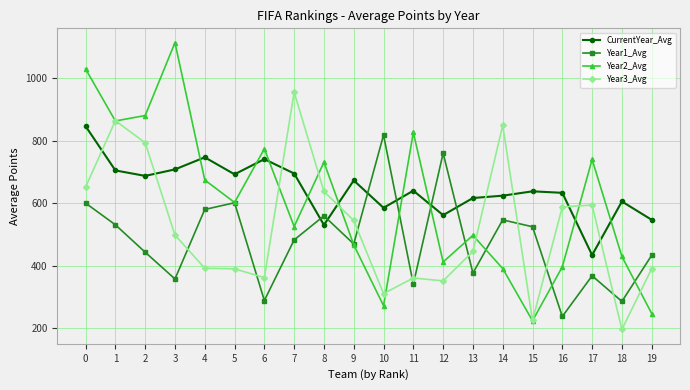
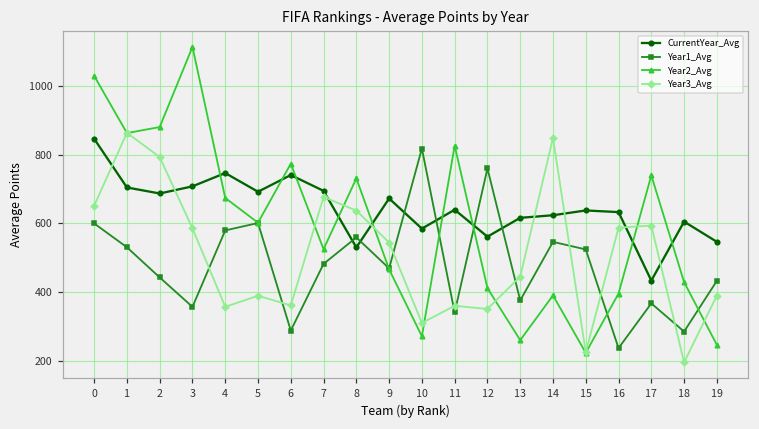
  {
    "CurrentYear_Avg": {
      "0": 850,
      "1": 700,
      "2": 690,
      "3": 710,
      "4": 750,
      "5": 690,
      "6": 740,
      "7": 690,
      "8": 530,
      "9": 670,
      "10": 580,
      "11": 640,
      "12": 560,
      "13": 620,
      "14": 620,
      "15": 640,
      "16": 630,
      "17": 430,
      "18": 600,
      "19": 550
    },
    "Year1_Avg": {
      "0": 600,
      "1": 530,
      "2": 440,
      "3": 360,
      "4": 580,
      "6": 290,
      "7": 480,
      "8": 560,
      "10": 820,
      "11": 340,
      "12": 760,
      "13": 380,
      "14": 550,
      "15": 520,
      "16": 240,
      "17": 370,
      "18": 290,
      "19": 430
    },
    "Year2_Avg": {
      "0": 1030,
      "2": 880,
      "3": 1110,
      "4": 670,
      "6": 770,
      "7": 520,
      "8": 730,
      "10": 270,
      "11": 830,
      "12": 410,
-     "13": 500,
+     "13": 260,
      "14": 390,
      "16": 400,
      "17": 740,
      "18": 430,
      "19": 250
    },
    "Year3_Avg": {
      "0": 650,
      "2": 790,
-     "3": 500,
-     "4": 390,
+     "3": 590,
+     "4": 360,
      "5": 390,
      "6": 360,
-     "7": 950,
+     "7": 680,
      "8": 640,
      "9": 540,
      "10": 310,
      "11": 360,
      "12": 350,
      "13": 450,
      "14": 850,
      "16": 590,
      "17": 590,
      "18": 200,
      "19": 390
    }
  }
